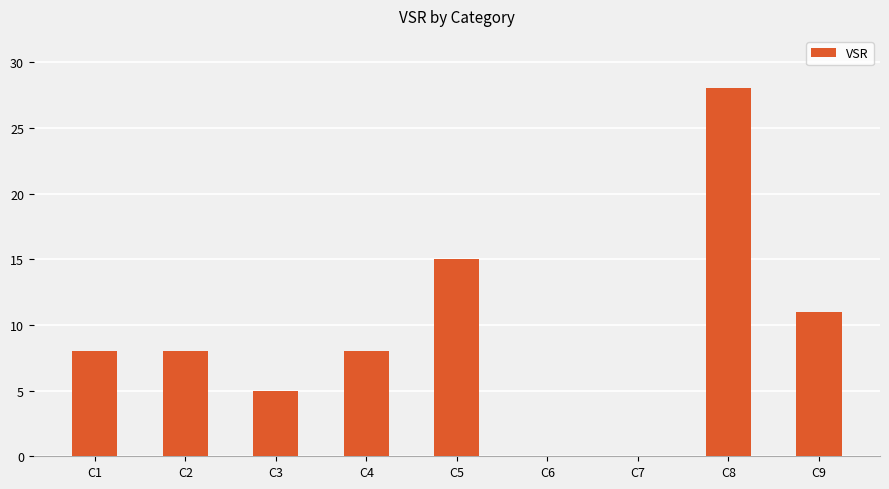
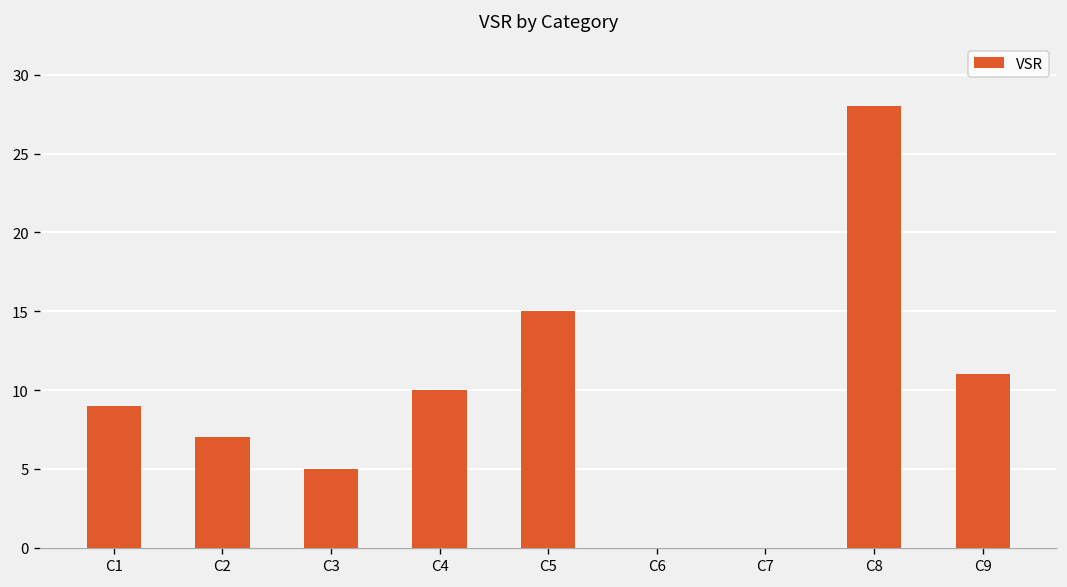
  {
-   "C1": 8,
-   "C2": 8,
+   "C1": 9,
+   "C2": 7,
    "C3": 5,
-   "C4": 8,
+   "C4": 10,
    "C5": 15,
    "C6": 0,
    "C7": 0,
    "C8": 28,
    "C9": 11
  }
